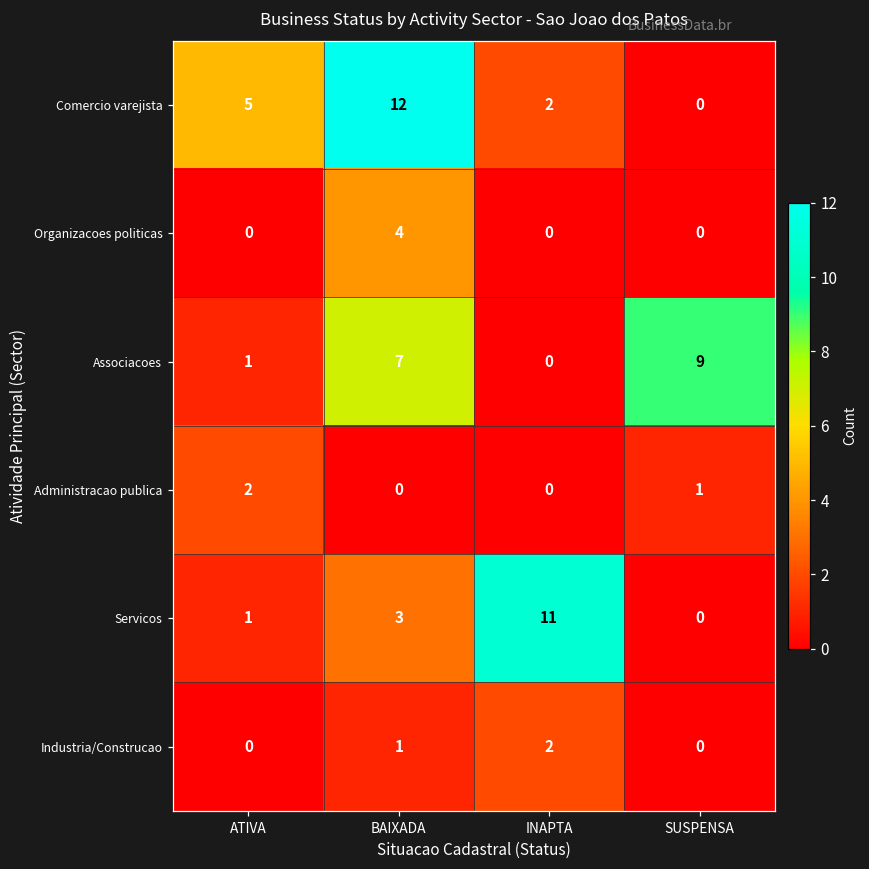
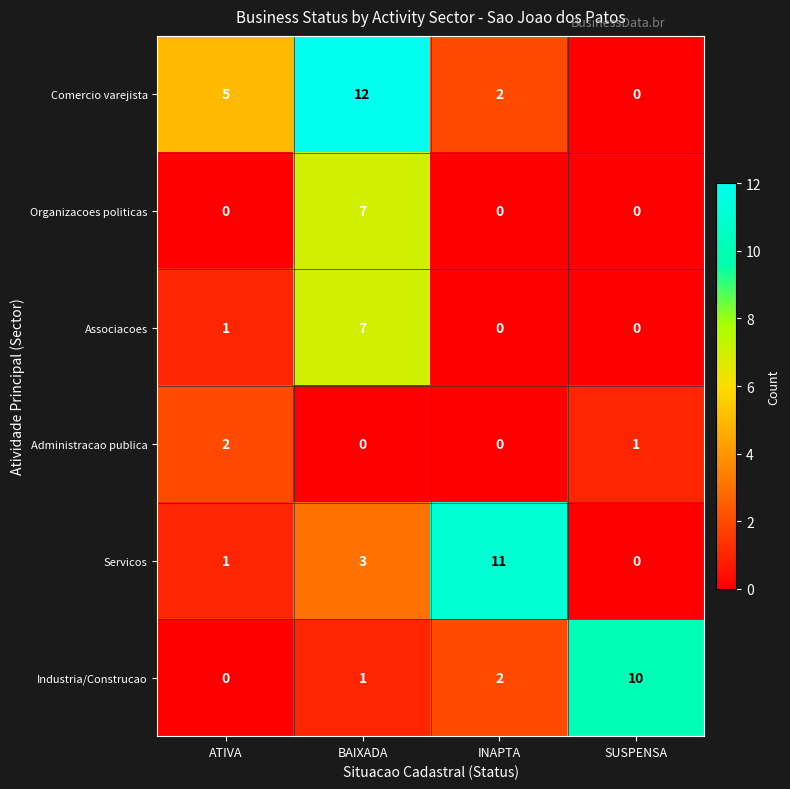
  {
    "Comercio varejista": {
      "ATIVA": 5,
      "BAIXADA": 12,
      "INAPTA": 2,
      "SUSPENSA": 0
    },
    "Organizacoes politicas": {
      "ATIVA": 0,
-     "BAIXADA": 4,
+     "BAIXADA": 7,
      "INAPTA": 0,
      "SUSPENSA": 0
    },
    "Associacoes": {
      "ATIVA": 1,
      "BAIXADA": 7,
      "INAPTA": 0,
-     "SUSPENSA": 9
+     "SUSPENSA": 0
    },
    "Administracao publica": {
      "ATIVA": 2,
      "BAIXADA": 0,
      "INAPTA": 0,
      "SUSPENSA": 1
    },
    "Servicos": {
      "ATIVA": 1,
      "BAIXADA": 3,
      "INAPTA": 11,
      "SUSPENSA": 0
    },
    "Industria/Construcao": {
      "ATIVA": 0,
      "BAIXADA": 1,
      "INAPTA": 2,
-     "SUSPENSA": 0
+     "SUSPENSA": 10
    }
  }
